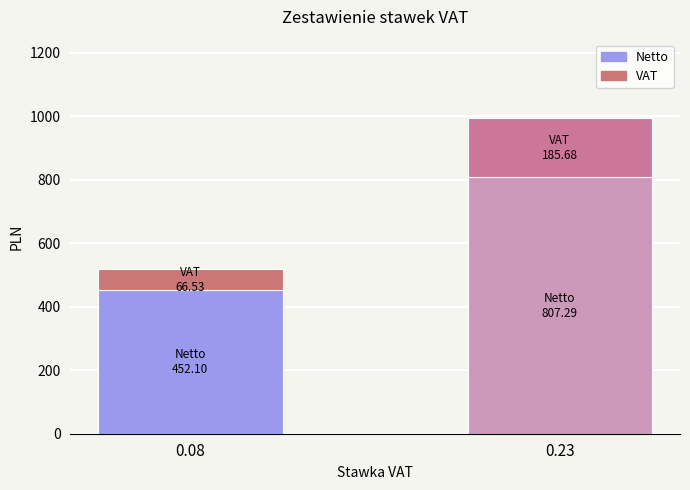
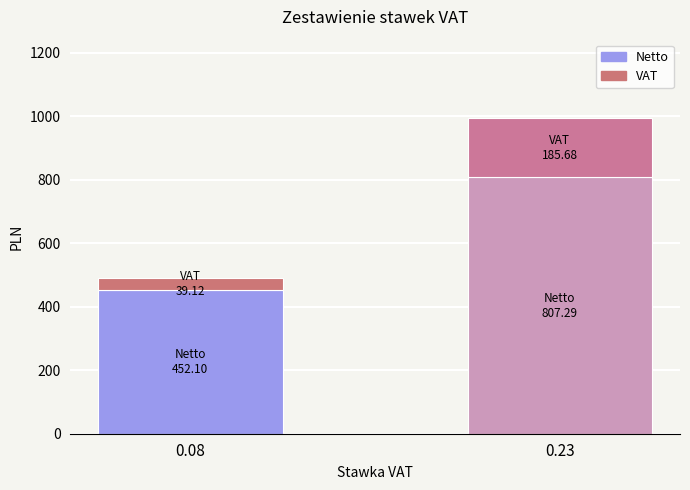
  {
    "Netto": {
      "0.08": 452.10,
      "0.23": 807.29
    },
    "VAT": {
-     "0.08": 66.53,
+     "0.08": 39.12,
      "0.23": 185.68
    }
  }
